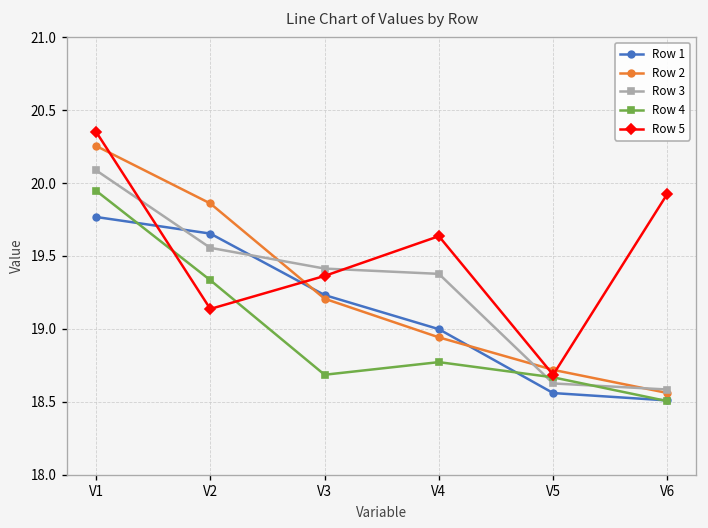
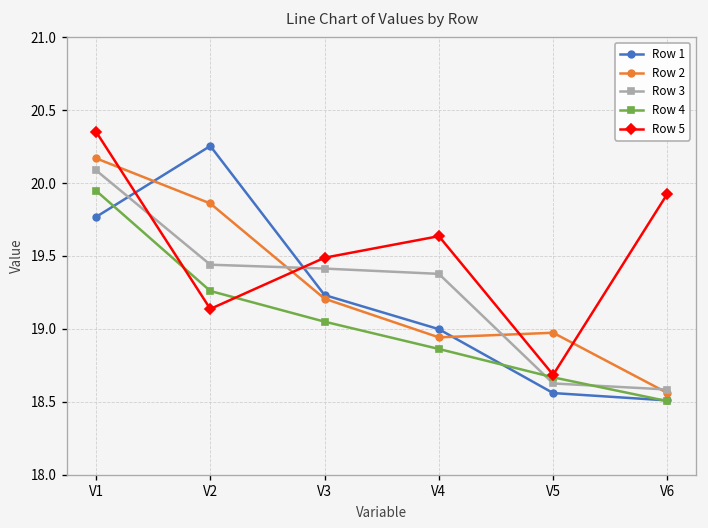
  {
    "Row 1": {
      "V1": 19.77,
-     "V2": 19.65,
+     "V2": 20.25,
      "V3": 19.23,
      "V4": 19.00,
      "V5": 18.56
    },
    "Row 2": {
-     "V1": 20.25,
+     "V1": 20.17,
      "V2": 19.86,
      "V3": 19.21,
      "V4": 18.94,
-     "V5": 18.72,
+     "V5": 18.97,
      "V6": 18.56
    },
    "Row 3": {
      "V1": 20.09,
-     "V2": 19.56,
+     "V2": 19.44,
      "V3": 19.41,
      "V4": 19.38,
      "V5": 18.62,
      "V6": 18.58
    },
    "Row 4": {
      "V1": 19.95,
-     "V2": 19.33,
-     "V3": 18.68,
-     "V4": 18.77
+     "V2": 19.26,
+     "V3": 19.05,
+     "V4": 18.86
    },
    "Row 5": {
      "V1": 20.35,
      "V2": 19.14,
-     "V3": 19.36,
+     "V3": 19.49,
      "V4": 19.64,
      "V6": 19.93
    }
  }
